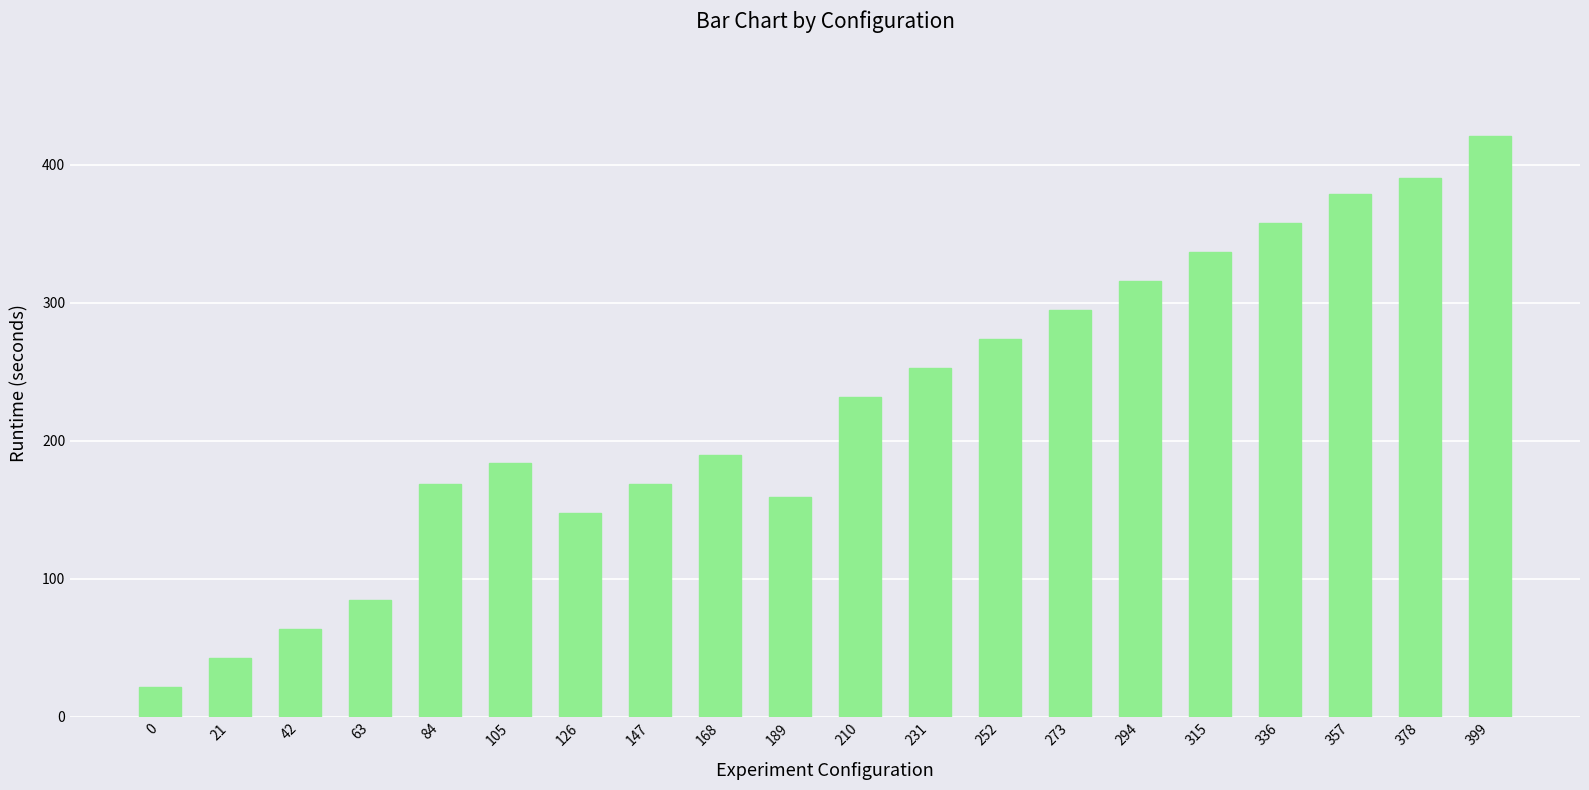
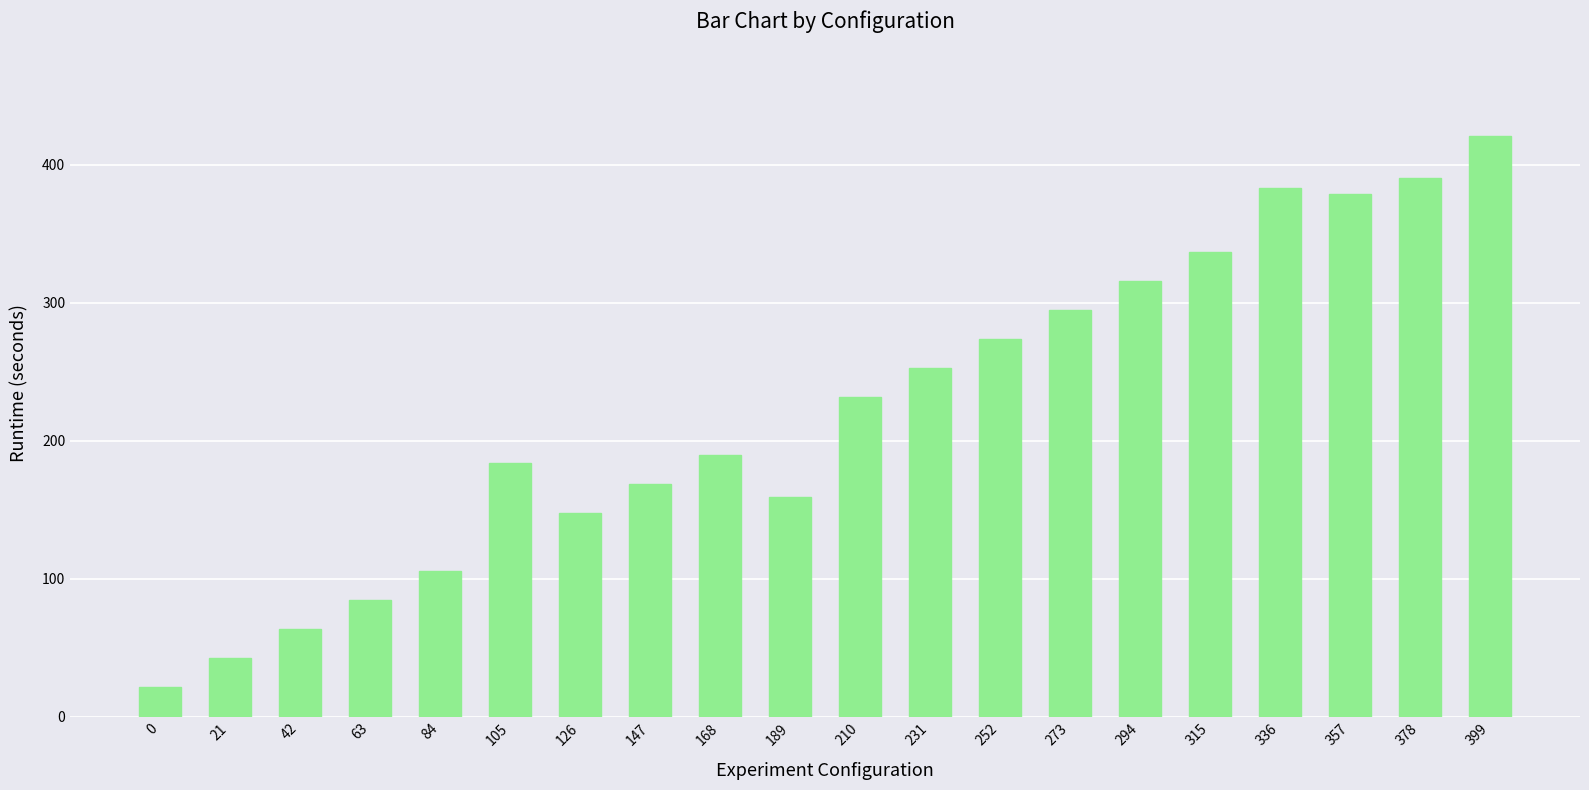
  {
    "0": 22,
    "21": 43,
    "42": 64,
    "63": 85,
-   "84": 169,
+   "84": 106,
    "105": 184,
    "126": 148,
    "147": 169,
    "168": 190,
    "189": 159,
    "210": 232,
    "231": 253,
    "252": 274,
    "273": 295,
    "294": 316,
    "315": 337,
-   "336": 358,
+   "336": 383,
    "357": 379,
    "378": 390,
    "399": 421
  }
